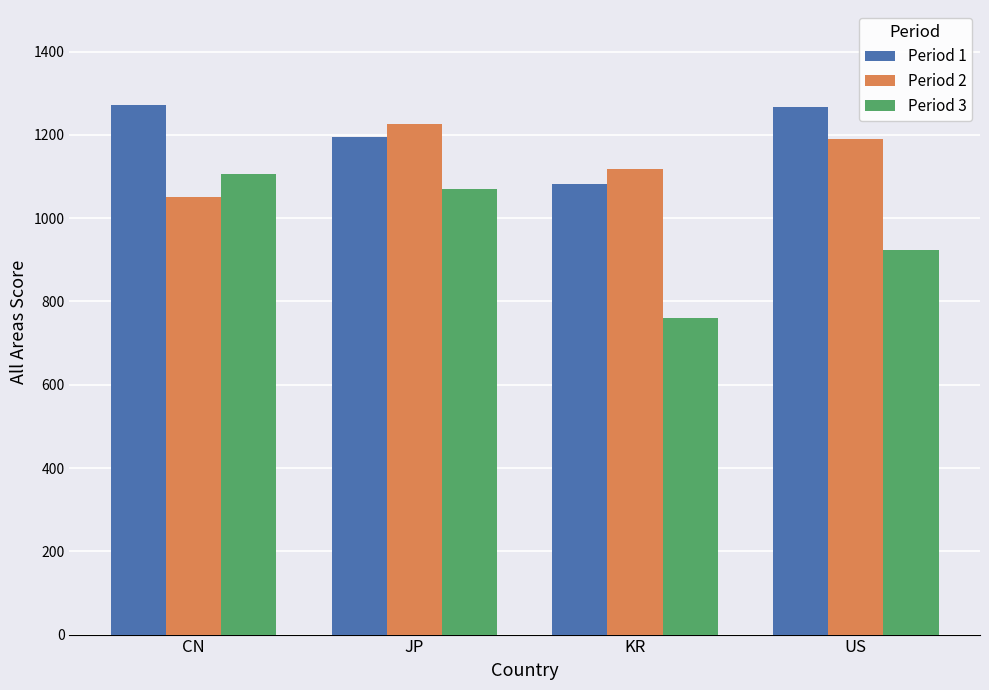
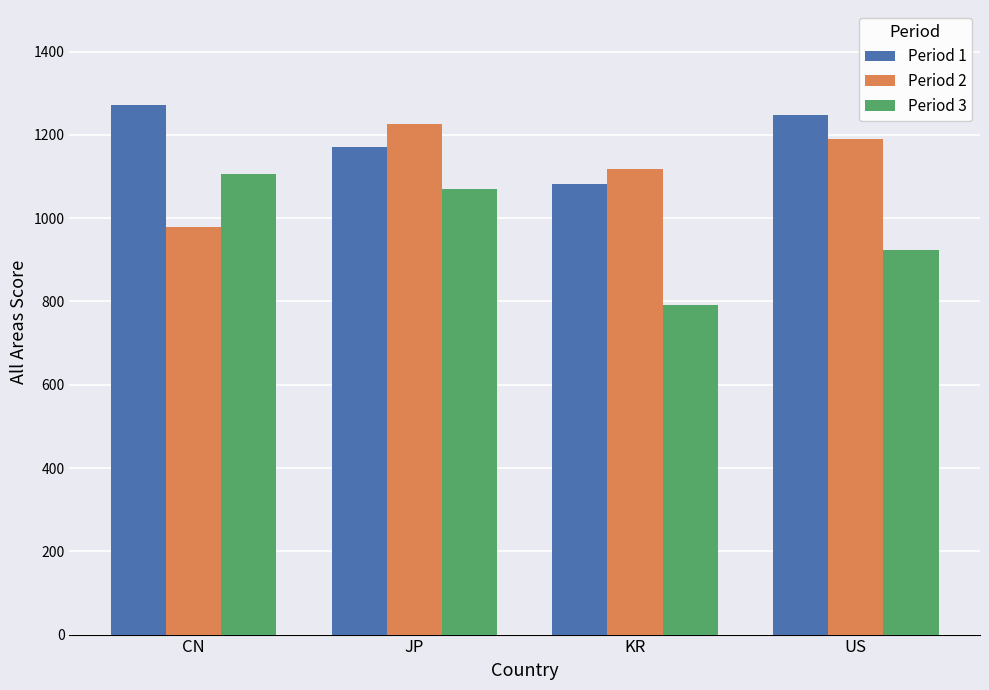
  {
    "Period 1": {
      "CN": 1270,
-     "JP": 1200,
+     "JP": 1170,
      "KR": 1080,
-     "US": 1270
+     "US": 1250
    },
    "Period 2": {
-     "CN": 1050,
+     "CN": 980,
      "JP": 1230,
      "KR": 1120,
      "US": 1190
    },
    "Period 3": {
      "CN": 1110,
      "JP": 1070,
-     "KR": 760,
+     "KR": 790,
      "US": 920
    }
  }
